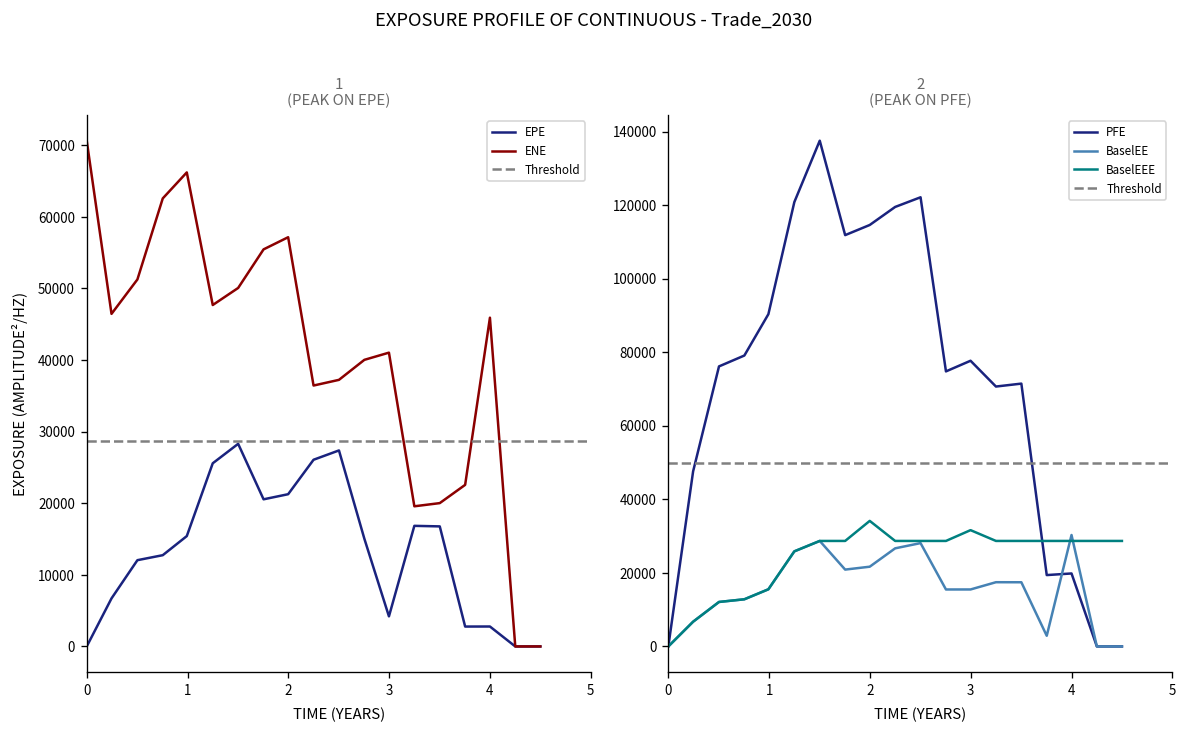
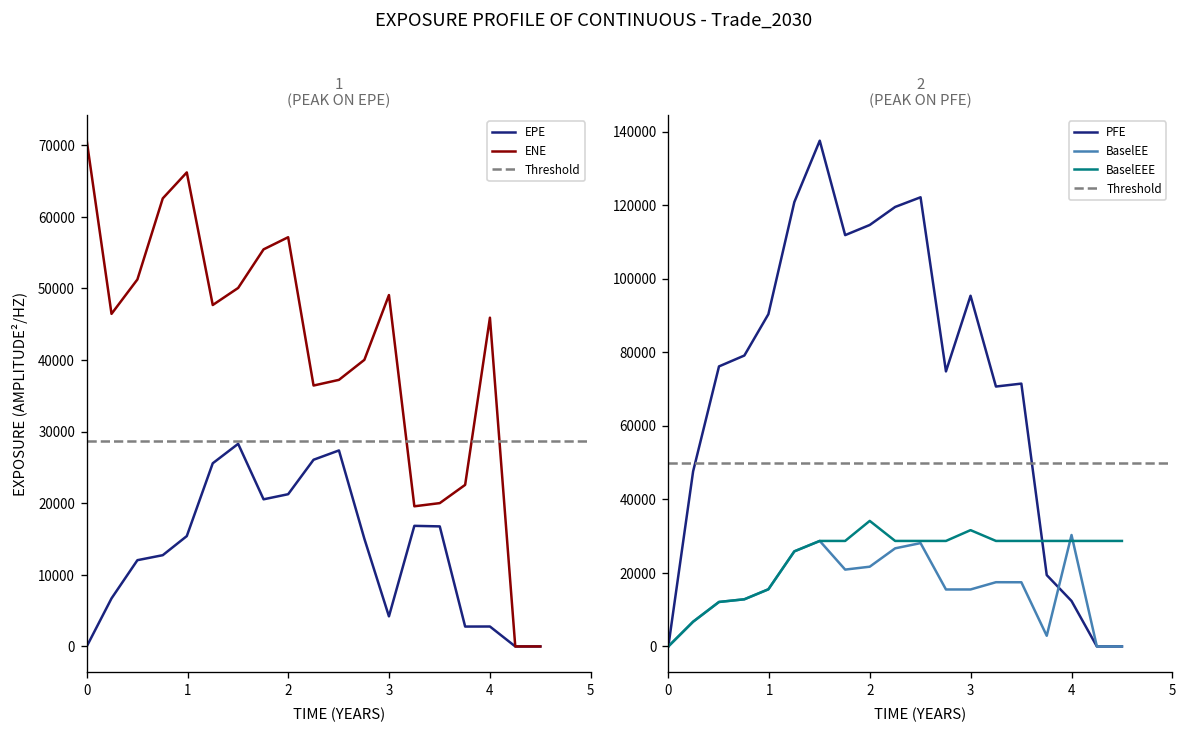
  {
    "1 (PEAK ON EPE)": {
      "EPE": {
        "0": 0,
        "2": 21000,
        "3": 4000,
        "4": 3000
      },
      "ENE": {
        "0": 71000,
        "2": 57000,
-       "3": 41000,
+       "3": 49000,
        "4": 46000
      }
    },
    "2 (PEAK ON PFE)": {
      "PFE": {
        "2": 115000,
-       "3": 78000,
-       "4": 20000
+       "3": 95000,
+       "4": 12000
      },
      "BaselEE": {
        "2": 22000,
        "3": 15000,
        "4": 30000
      },
      "BaselEEE": {
        "2": 34000,
        "3": 32000,
        "4": 29000
      }
    }
  }
